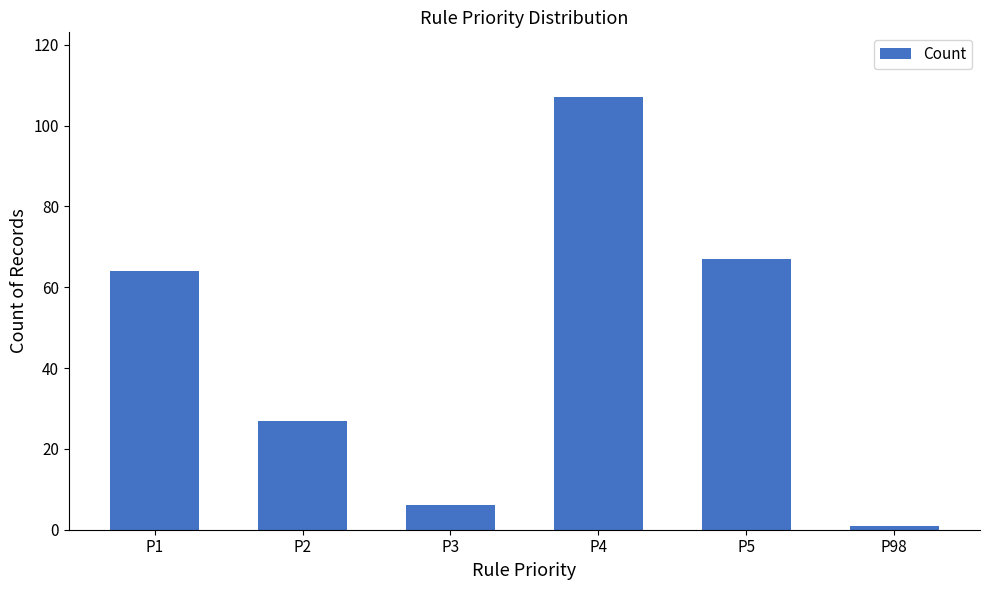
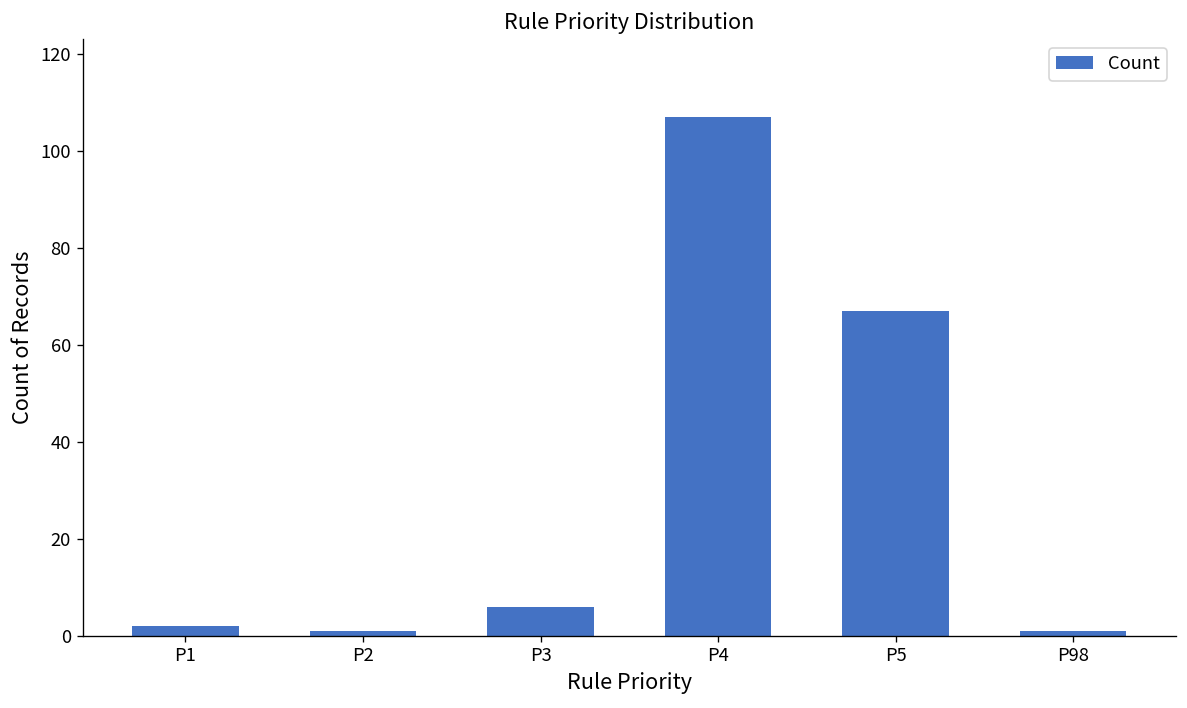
  {
-   "P1": 64,
-   "P2": 27,
+   "P1": 2,
+   "P2": 1,
    "P3": 6,
    "P4": 107,
    "P5": 67,
    "P98": 1
  }
